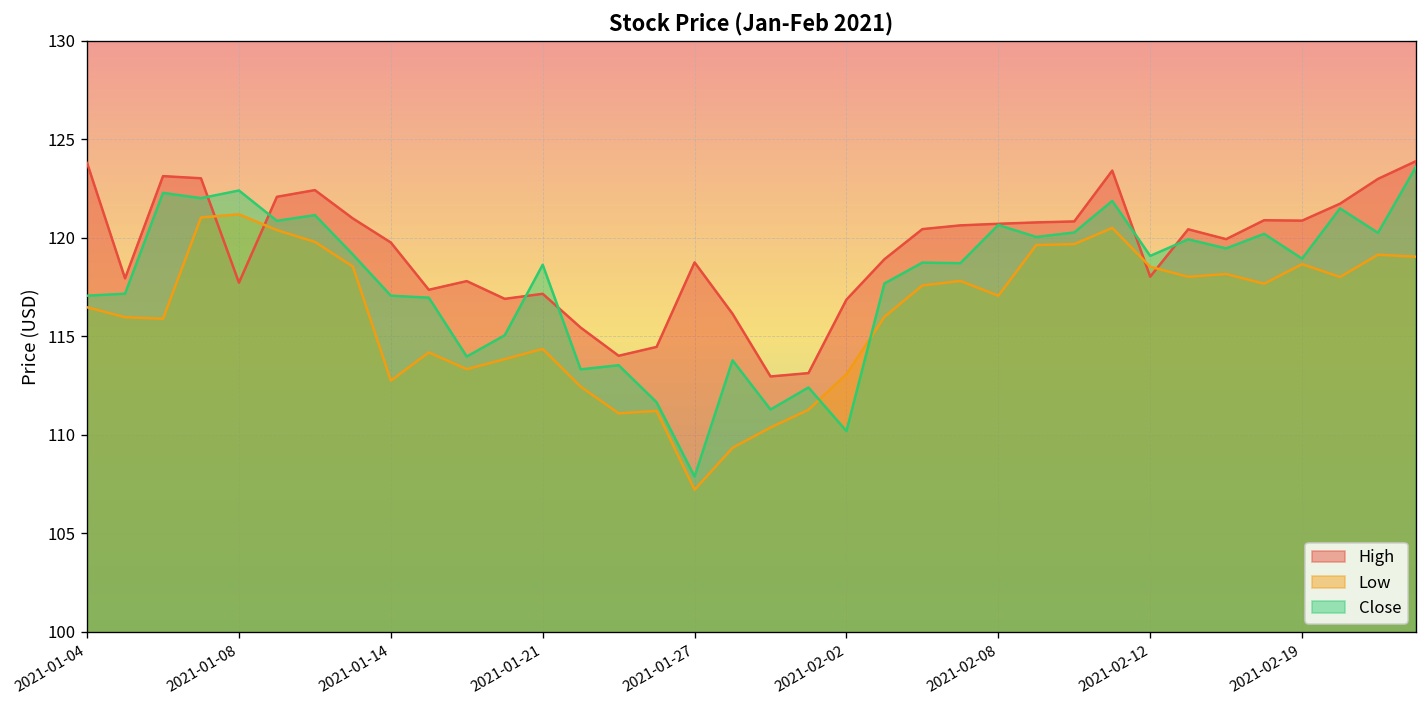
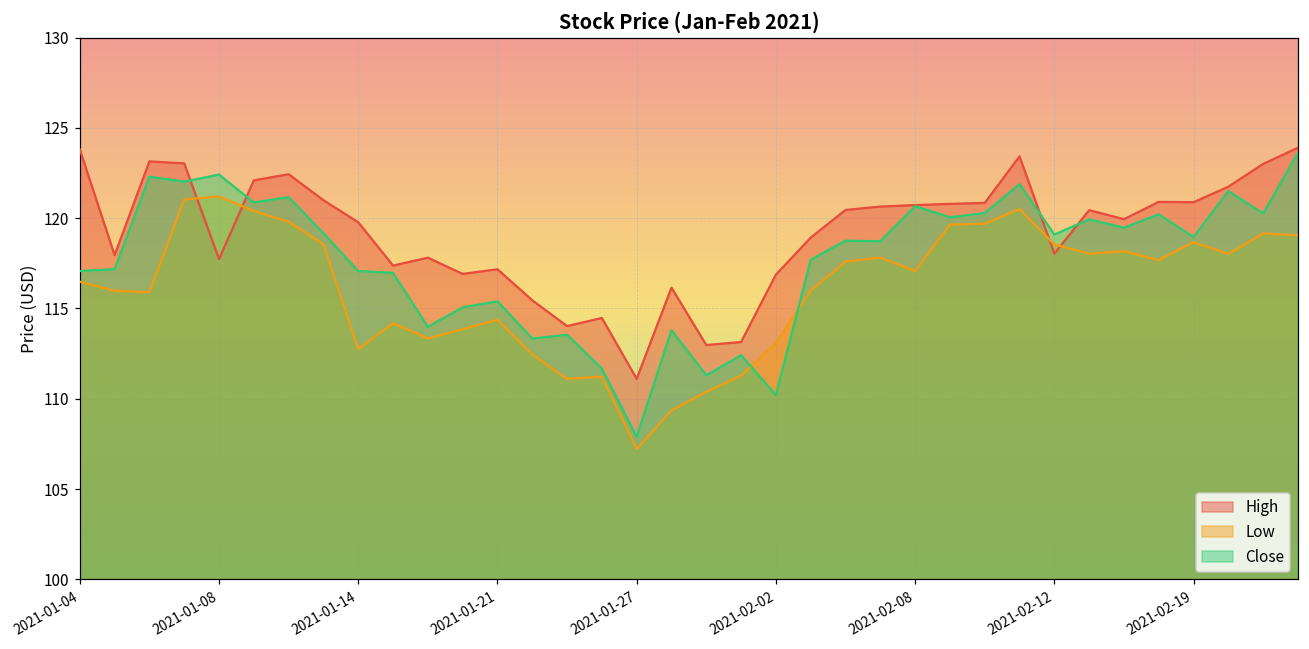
  {
    "High": {
      "2021-01-04": 123.8,
      "2021-01-08": 117.7,
      "2021-01-14": 119.8,
      "2021-01-21": 117.2,
-     "2021-01-27": 118.8,
+     "2021-01-27": 111.1,
      "2021-02-02": 116.9,
      "2021-02-12": 118.0,
      "2021-02-19": 120.9
    },
    "Low": {
      "2021-01-04": 116.5,
      "2021-01-08": 121.2,
      "2021-01-14": 112.8,
      "2021-01-21": 114.4,
      "2021-01-27": 107.2,
      "2021-02-02": 113.1,
      "2021-02-08": 117.1,
      "2021-02-12": 118.5,
      "2021-02-19": 118.7
    },
    "Close": {
      "2021-01-04": 117.1,
      "2021-01-08": 122.4,
      "2021-01-14": 117.1,
-     "2021-01-21": 118.6,
+     "2021-01-21": 115.4,
      "2021-01-27": 107.9,
      "2021-02-02": 110.2,
      "2021-02-12": 119.1,
      "2021-02-19": 118.9
    }
  }
